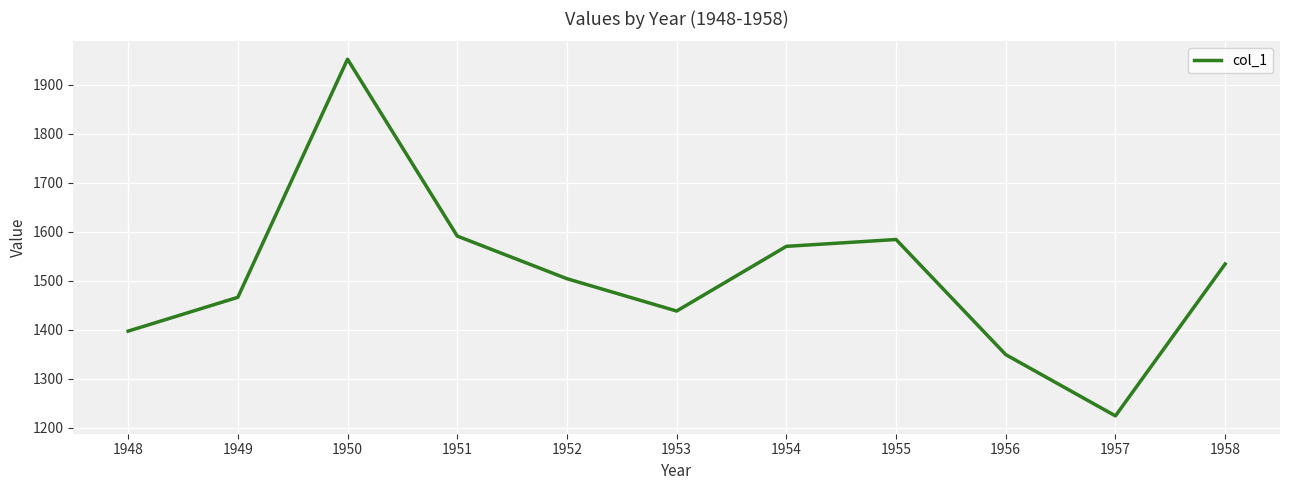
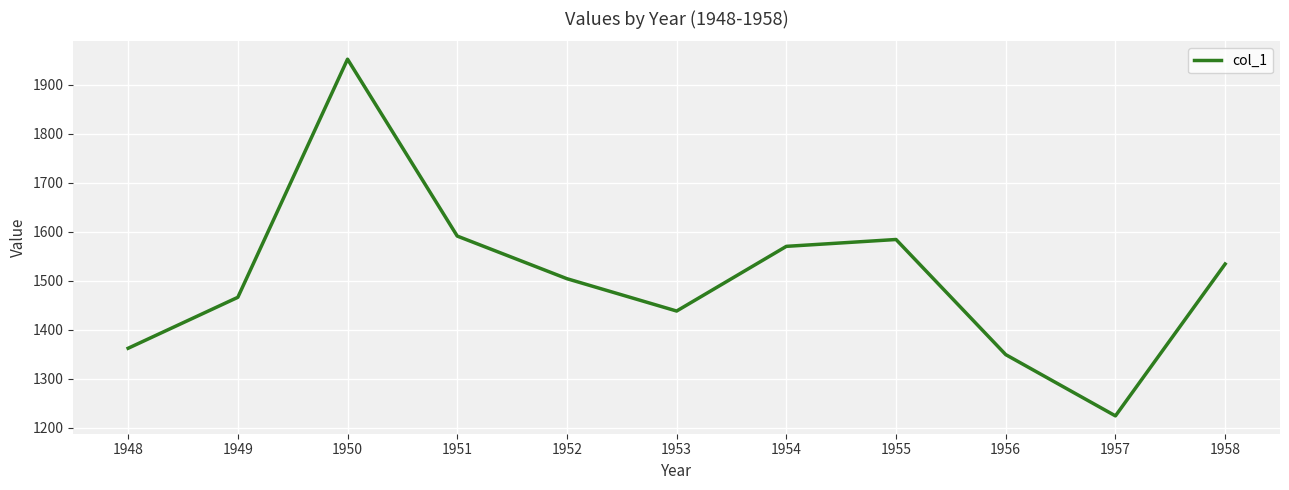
  {
-   "1948": 1400,
+   "1948": 1360,
    "1949": 1470,
    "1950": 1950,
    "1951": 1590,
    "1952": 1500,
    "1953": 1440,
    "1954": 1570,
    "1955": 1580,
    "1956": 1350,
    "1957": 1220,
    "1958": 1530
  }
